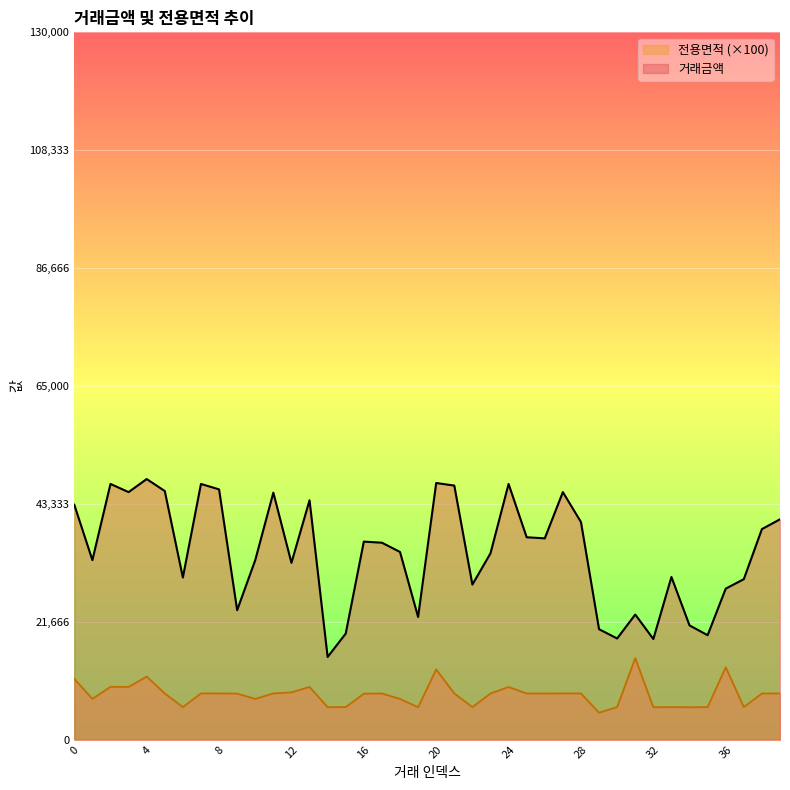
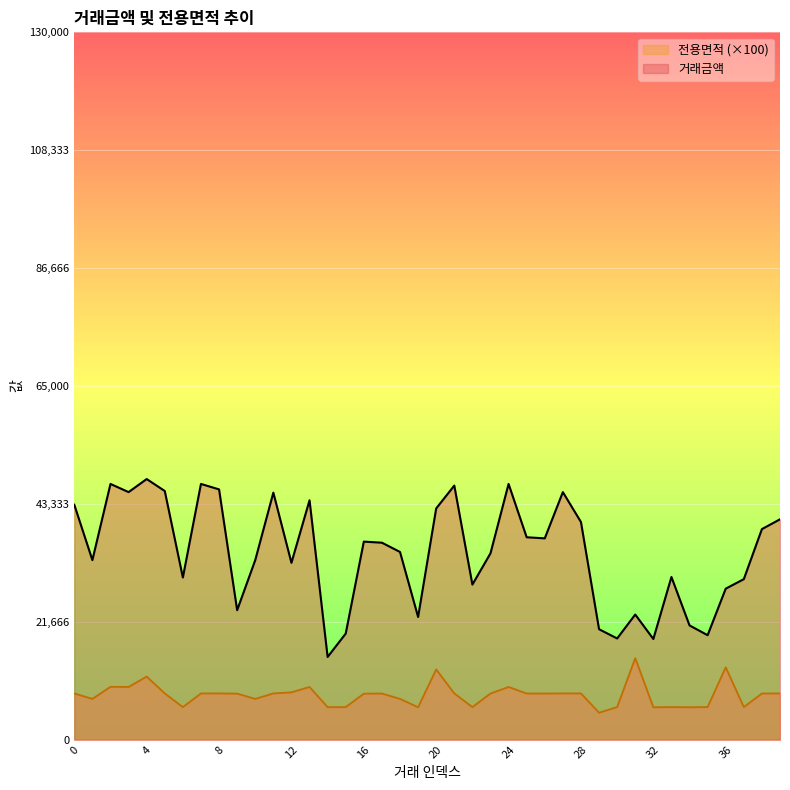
  {
    "전용면적 (×100)": {
-     "0": "11,000",
+     "0": "8,000",
      "4": "12,000",
      "8": "8,000",
      "12": "9,000",
      "16": "8,000",
      "20": "13,000",
      "24": "10,000",
      "28": "8,000",
      "32": "6,000",
      "36": "13,000"
    },
    "거래금액": {
      "0": "43,000",
      "4": "48,000",
      "8": "46,000",
      "12": "33,000",
      "16": "36,000",
-     "20": "47,000",
+     "20": "43,000",
      "24": "47,000",
      "28": "40,000",
      "32": "19,000",
      "36": "28,000"
    }
  }
